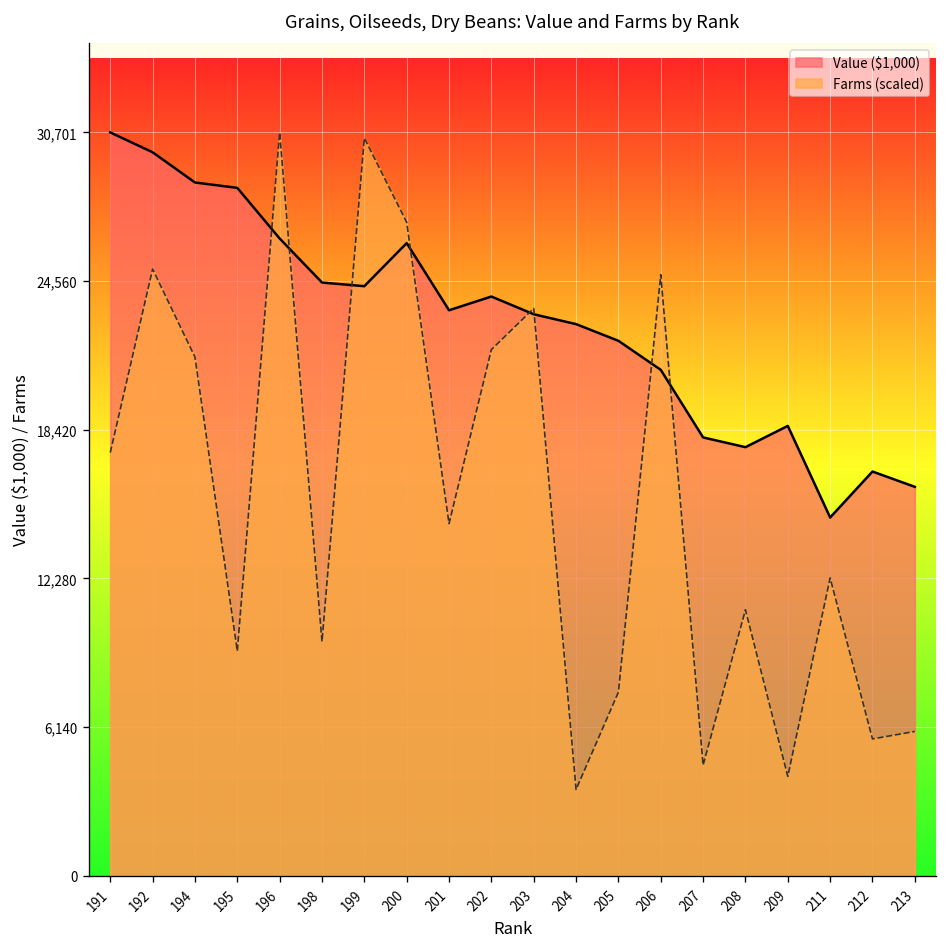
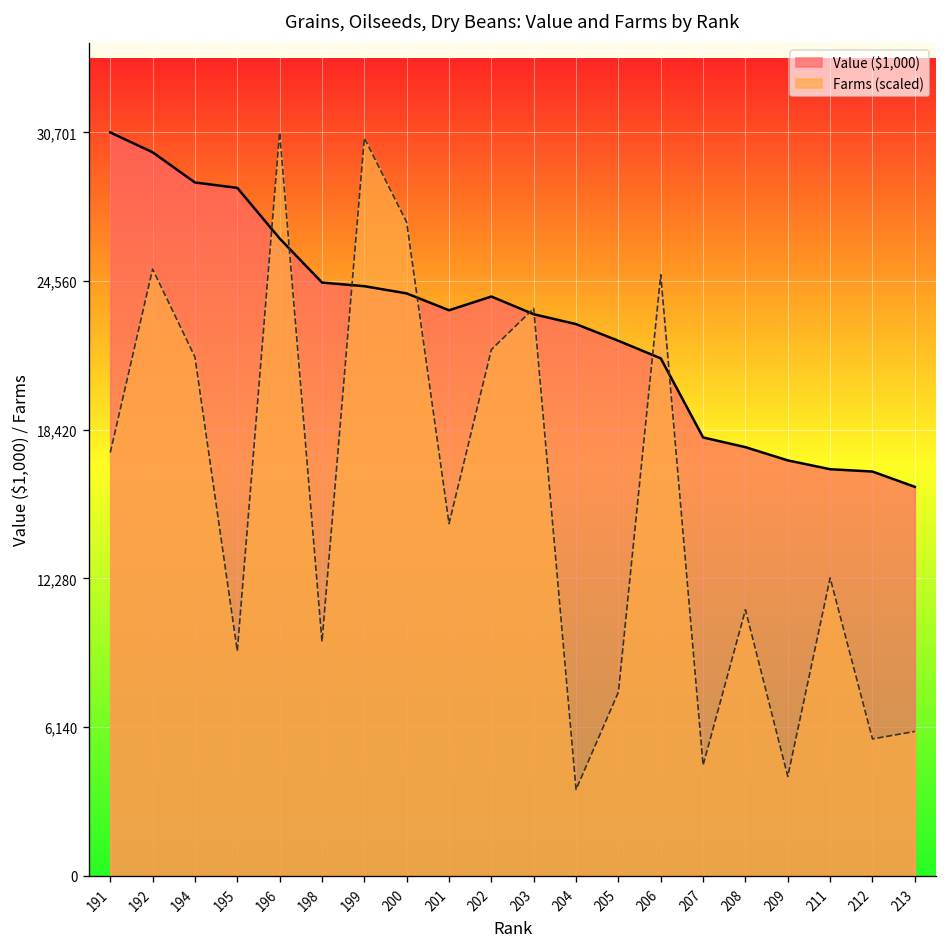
  {
    "Value ($1,000)": {
      "191": "30,700",
      "192": "29,900",
      "194": "28,600",
      "195": "28,400",
      "196": "26,300",
      "198": "24,500",
      "199": "24,300",
-     "200": "26,100",
+     "200": "24,100",
      "201": "23,400",
      "202": "23,900",
      "203": "23,200",
      "204": "22,800",
      "205": "22,100",
-     "206": "20,900",
+     "206": "21,400",
      "207": "18,100",
      "208": "17,700",
-     "209": "18,600",
-     "211": "14,800",
+     "209": "17,200",
+     "211": "16,800",
      "212": "16,700",
      "213": "16,100"
    },
    "Farms (scaled)": {
      "191": "17,500",
      "192": "25,100",
      "194": "21,400",
      "195": "9,300",
      "196": "30,700",
      "198": "9,700",
      "199": "30,500",
      "200": "27,000",
      "201": "14,500",
      "202": "21,700",
      "203": "23,400",
      "204": "3,600",
      "205": "7,600",
      "206": "24,800",
      "207": "4,600",
      "208": "11,000",
      "209": "4,100",
      "211": "12,300",
      "212": "5,600",
      "213": "6,000"
    }
  }
